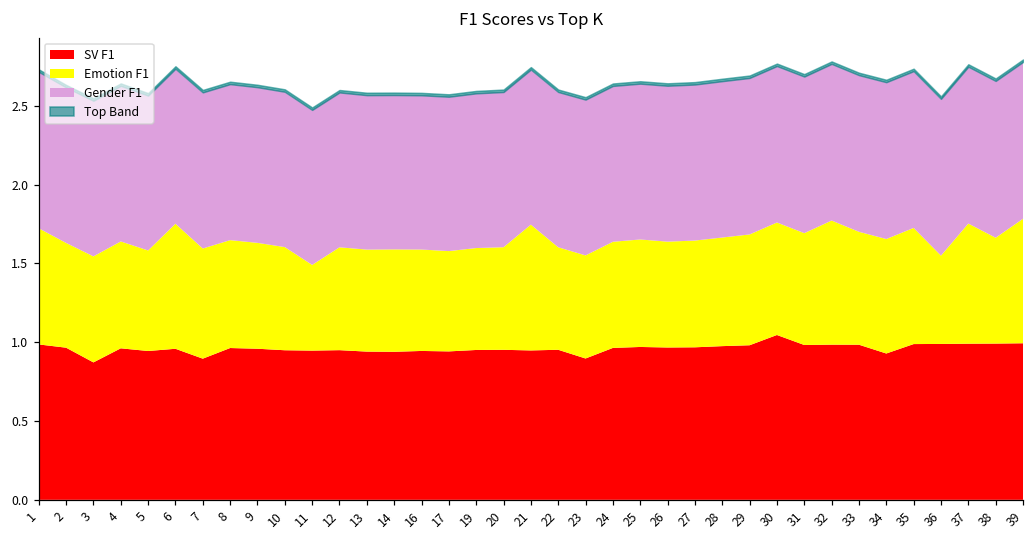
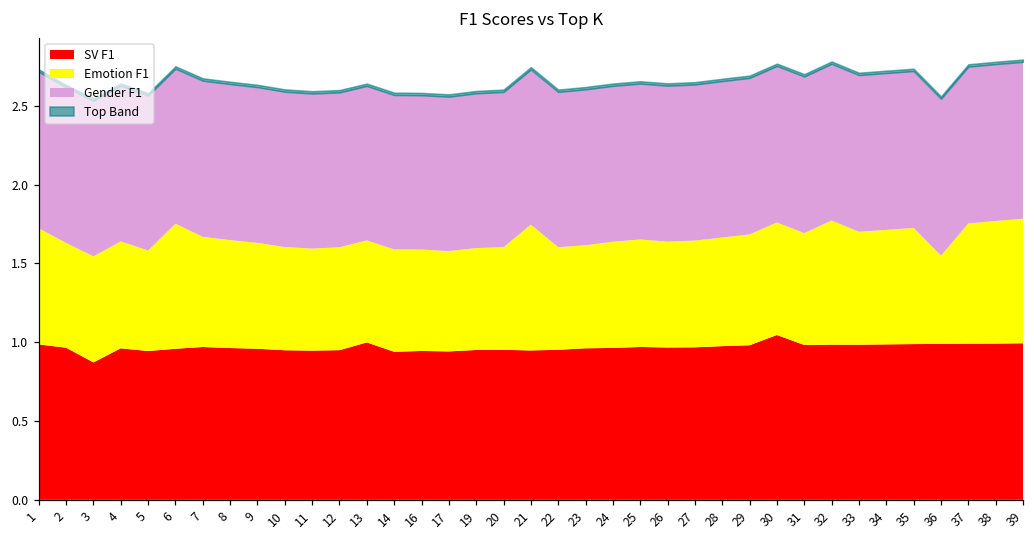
  {
    "SV F1": {
-     "7": 0.90,
-     "13": 0.94,
-     "23": 0.90,
-     "34": 0.93
+     "7": 0.97,
+     "13": 1.00,
+     "23": 0.96,
+     "34": 0.99
    },
    "Emotion F1": {
-     "11": 0.54,
-     "38": 0.67
+     "11": 0.65,
+     "38": 0.78
    }
  }
